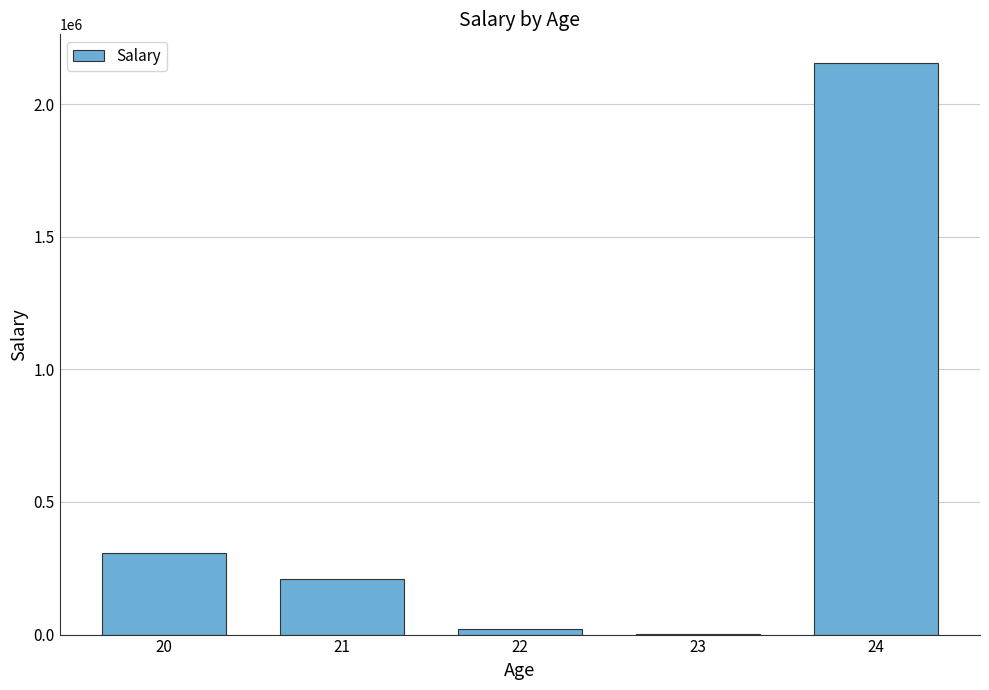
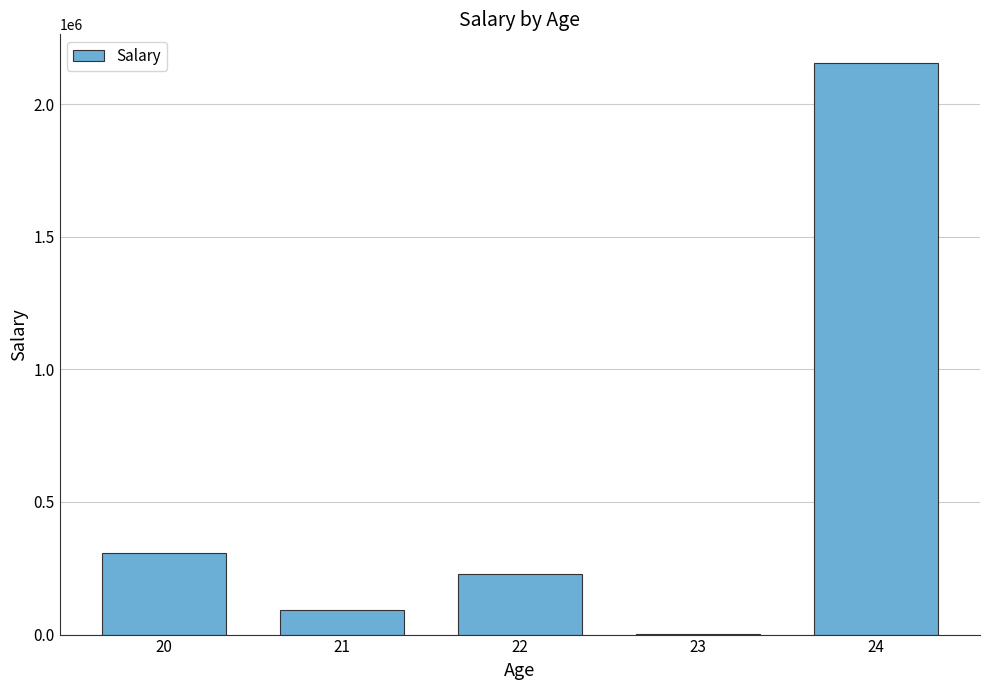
  {
    "20": 310000,
-   "21": 210000,
-   "22": 20000,
+   "21": 90000,
+   "22": 230000,
    "24": 2160000
  }
